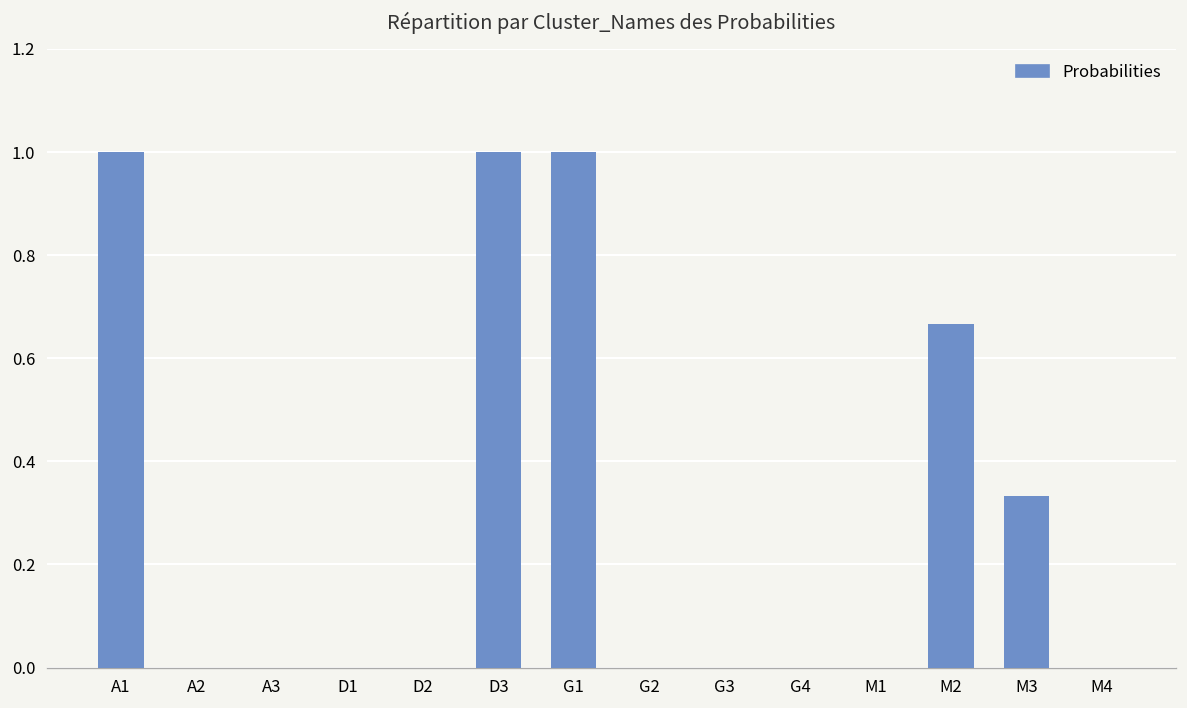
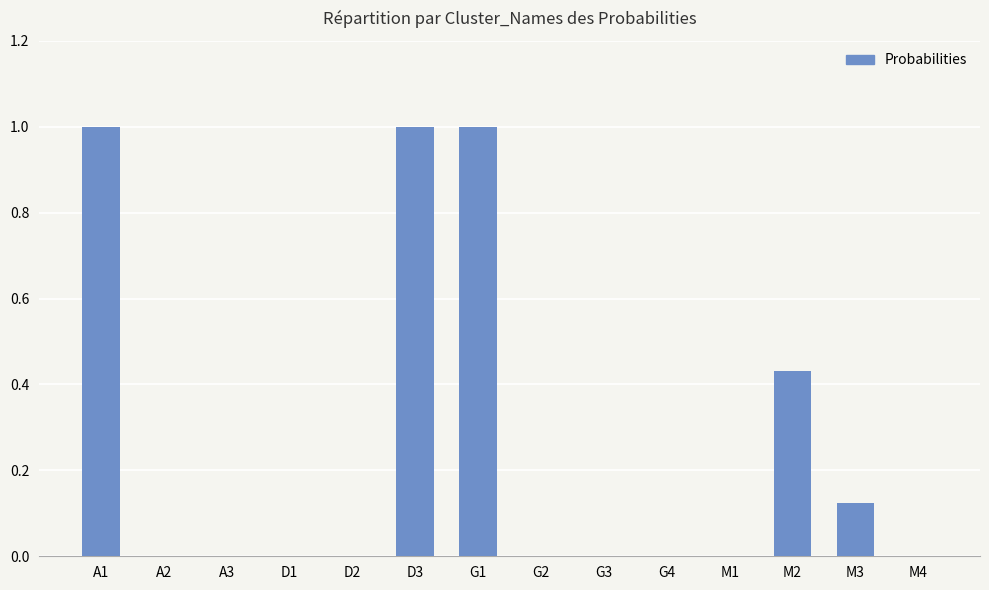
  {
    "A1": 1.00,
    "A2": 0.00,
    "A3": 0.00,
    "D1": 0.00,
    "D2": 0.00,
    "D3": 1.00,
    "G1": 1.00,
    "G2": 0.00,
    "G3": 0.00,
    "G4": 0.00,
    "M1": 0.00,
-   "M2": 0.67,
-   "M3": 0.33,
+   "M2": 0.43,
+   "M3": 0.12,
    "M4": 0.00
  }
